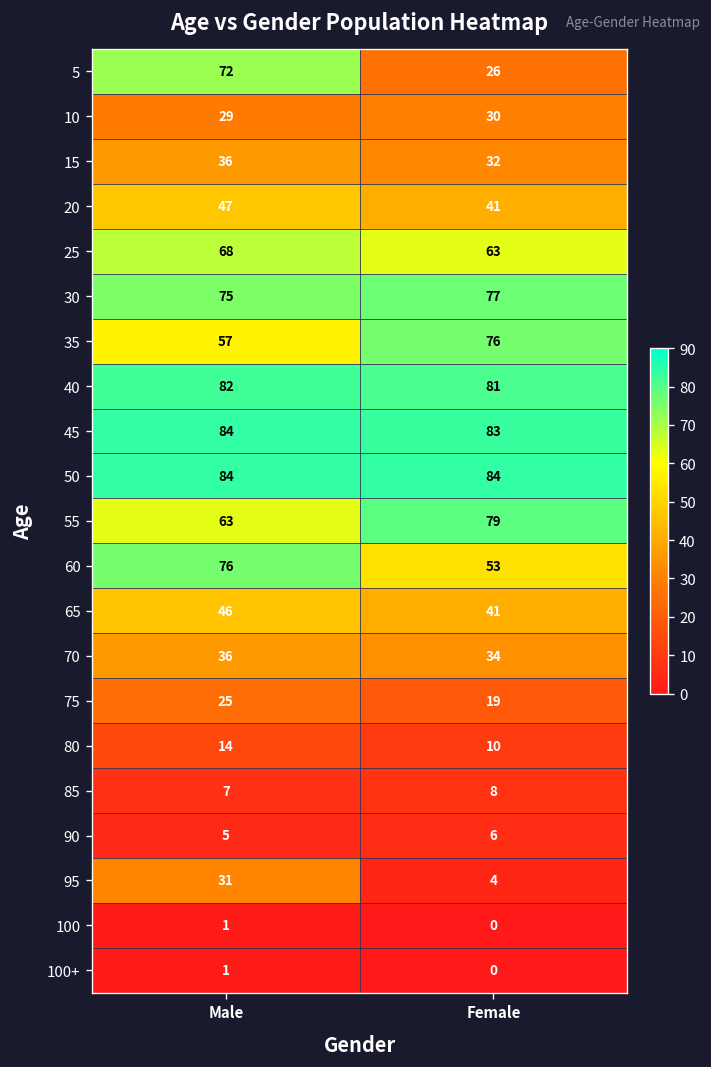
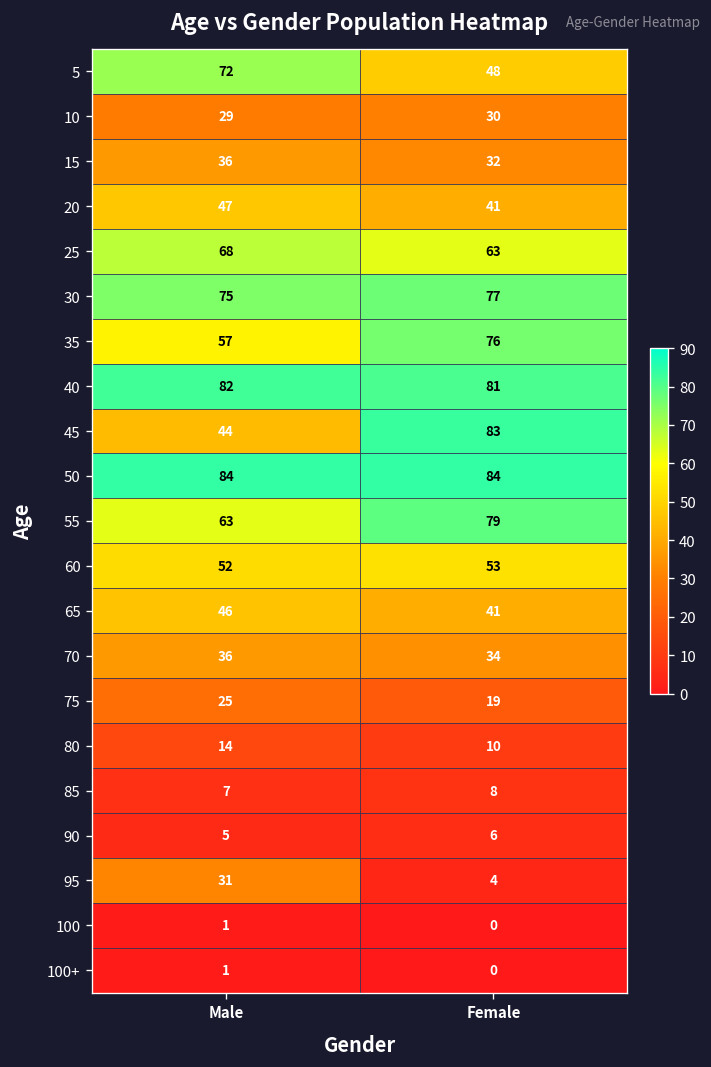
  {
    "5": {
      "Male": 72,
-     "Female": 26
+     "Female": 48
    },
    "10": {
      "Male": 29,
      "Female": 30
    },
    "15": {
      "Male": 36,
      "Female": 32
    },
    "20": {
      "Male": 47,
      "Female": 41
    },
    "25": {
      "Male": 68,
      "Female": 63
    },
    "30": {
      "Male": 75,
      "Female": 77
    },
    "35": {
      "Male": 57,
      "Female": 76
    },
    "40": {
      "Male": 82,
      "Female": 81
    },
    "45": {
-     "Male": 84,
+     "Male": 44,
      "Female": 83
    },
    "50": {
      "Male": 84,
      "Female": 84
    },
    "55": {
      "Male": 63,
      "Female": 79
    },
    "60": {
-     "Male": 76,
+     "Male": 52,
      "Female": 53
    },
    "65": {
      "Male": 46,
      "Female": 41
    },
    "70": {
      "Male": 36,
      "Female": 34
    },
    "75": {
      "Male": 25,
      "Female": 19
    },
    "80": {
      "Male": 14,
      "Female": 10
    },
    "85": {
      "Male": 7,
      "Female": 8
    },
    "90": {
      "Male": 5,
      "Female": 6
    },
    "95": {
      "Male": 31,
      "Female": 4
    },
    "100": {
      "Male": 1,
      "Female": 0
    },
    "100+": {
      "Male": 1,
      "Female": 0
    }
  }
